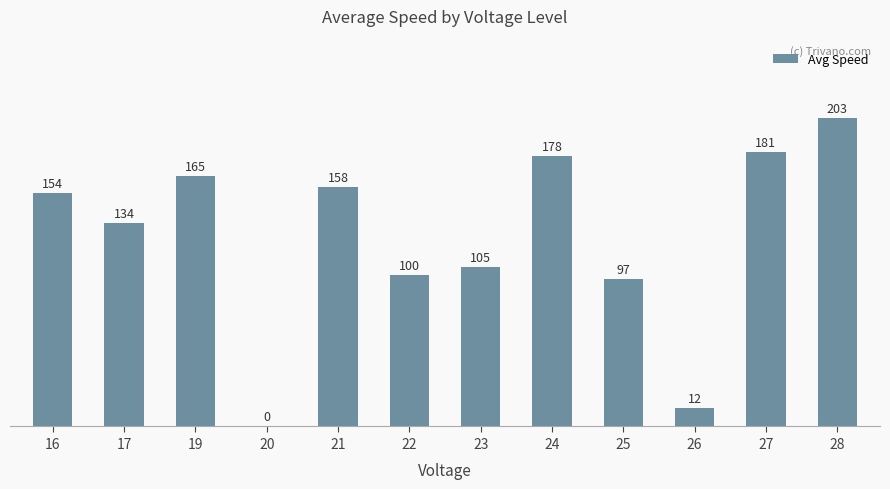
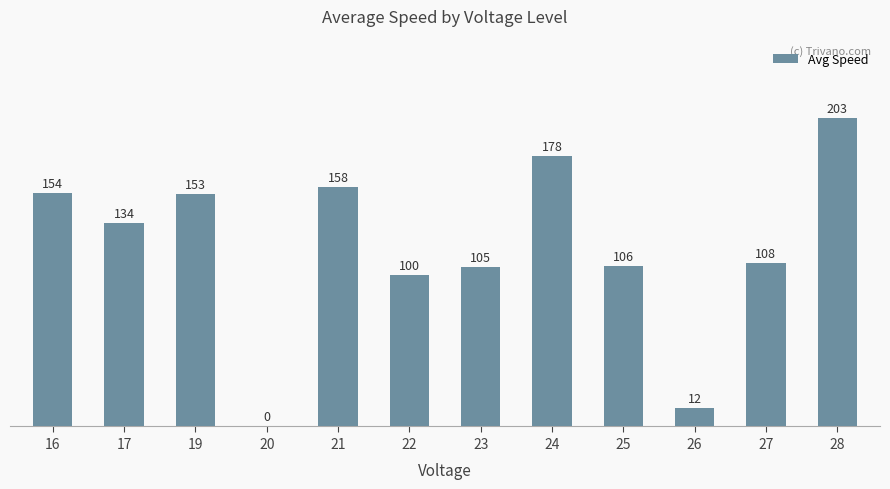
  {
    "16": 154,
    "17": 134,
-   "19": 165,
+   "19": 153,
    "20": 0,
    "21": 158,
    "22": 100,
    "23": 105,
    "24": 178,
-   "25": 97,
+   "25": 106,
    "26": 12,
-   "27": 181,
+   "27": 108,
    "28": 203
  }
